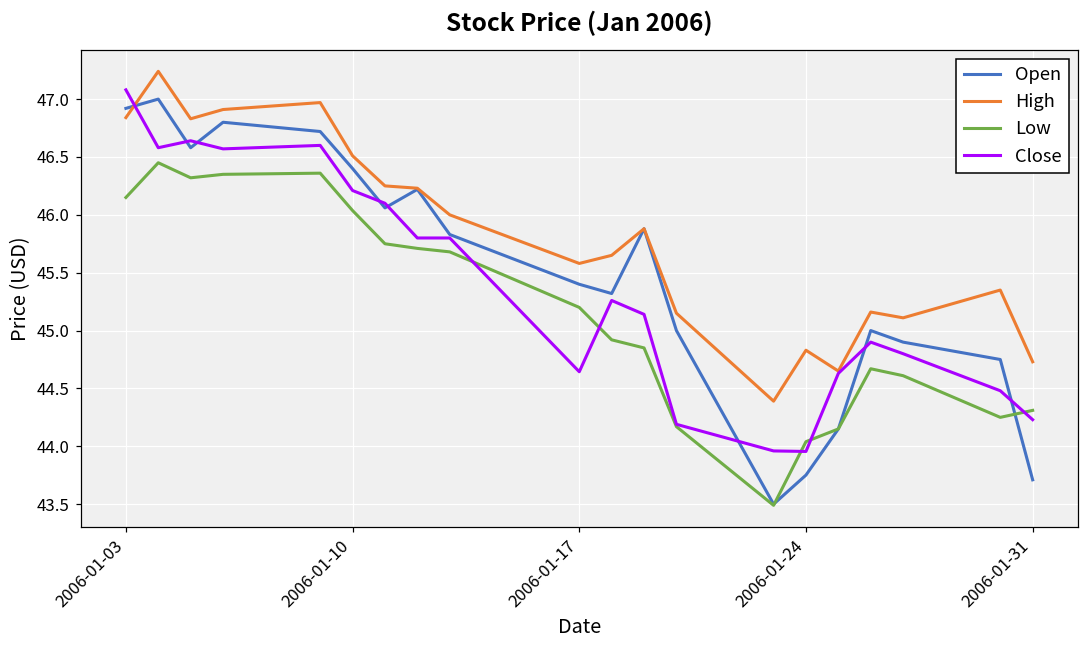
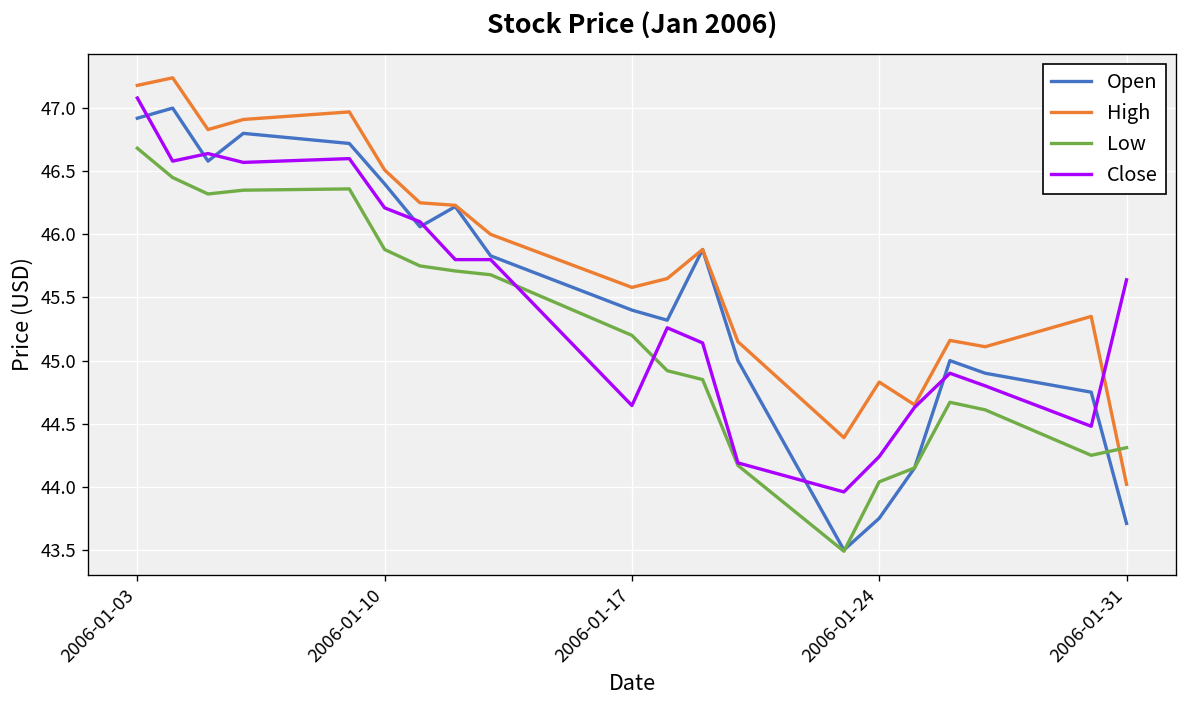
  {
    "Open": {
      "2006-01-03": 46.92,
      "2006-01-10": 46.40,
      "2006-01-17": 45.40,
      "2006-01-24": 43.75,
      "2006-01-31": 43.71
    },
    "High": {
-     "2006-01-03": 46.84,
+     "2006-01-03": 47.18,
      "2006-01-10": 46.51,
      "2006-01-17": 45.58,
      "2006-01-24": 44.83,
-     "2006-01-31": 44.73
+     "2006-01-31": 44.02
    },
    "Low": {
-     "2006-01-03": 46.15,
-     "2006-01-10": 46.04,
+     "2006-01-03": 46.68,
+     "2006-01-10": 45.88,
      "2006-01-17": 45.20,
      "2006-01-24": 44.04,
      "2006-01-31": 44.31
    },
    "Close": {
      "2006-01-03": 47.08,
      "2006-01-10": 46.21,
      "2006-01-17": 44.64,
-     "2006-01-24": 43.96,
-     "2006-01-31": 44.23
+     "2006-01-24": 44.24,
+     "2006-01-31": 45.64
    }
  }
